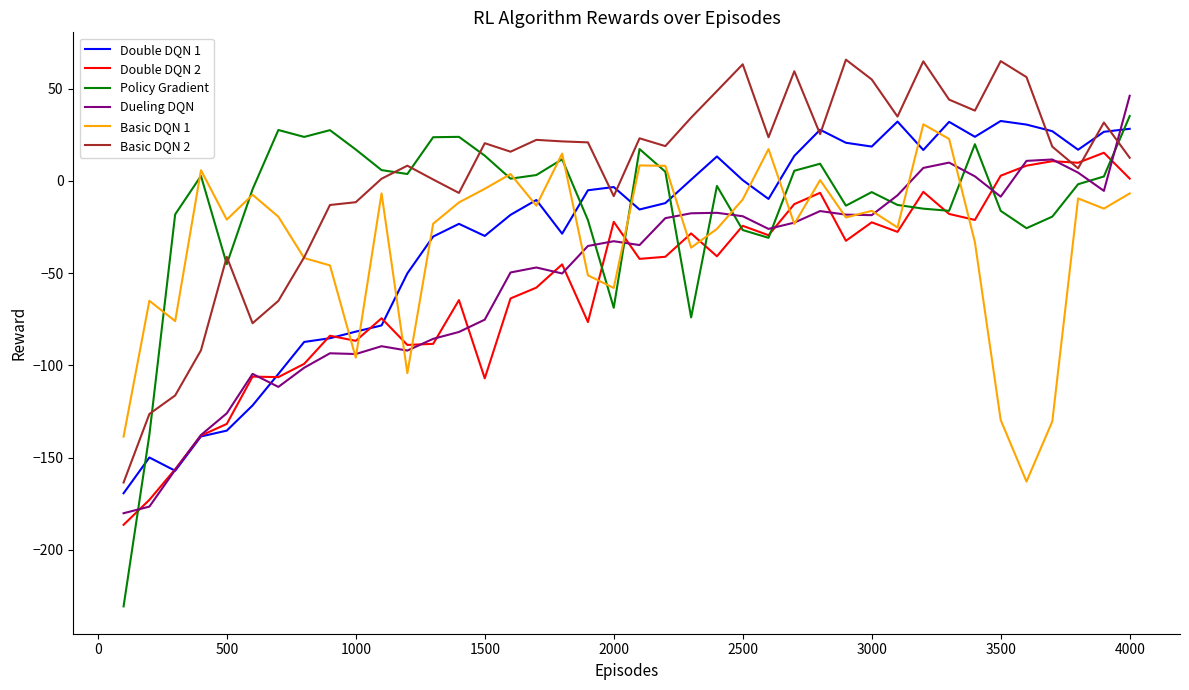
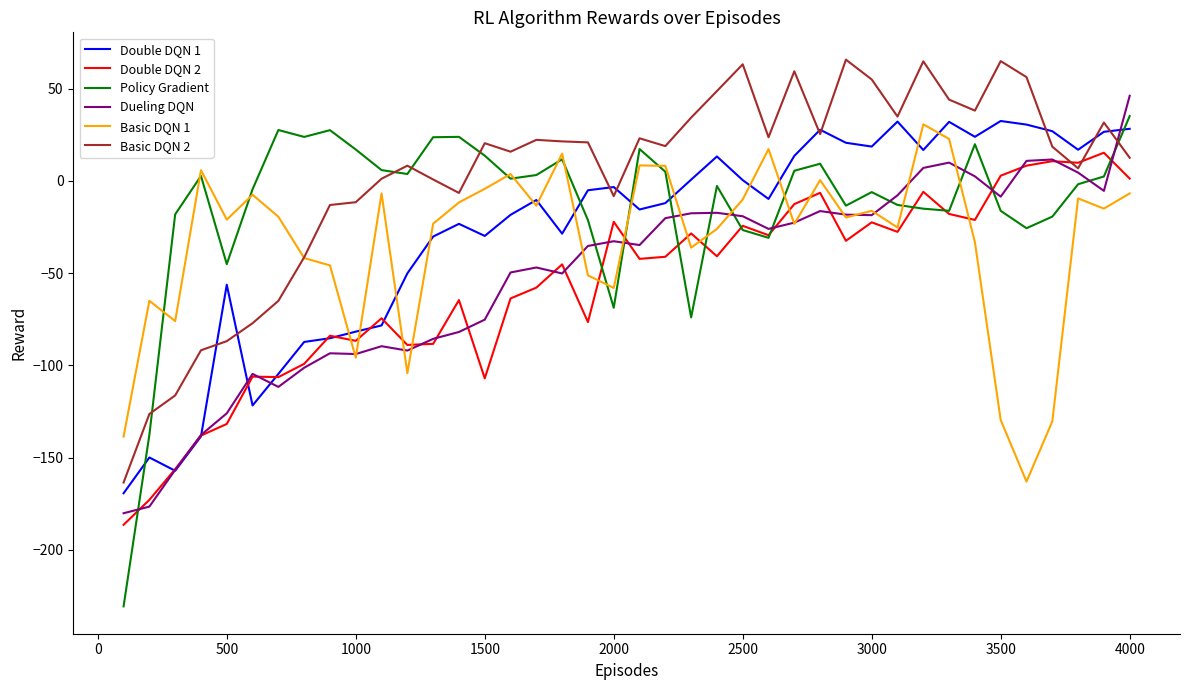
  {
    "Double DQN 1": {
-     "500": -135,
+     "500": -56,
      "1000": -82,
      "1500": -30,
      "2000": -3,
      "2500": 0,
      "3000": 19,
      "3500": 32,
      "4000": 28
    },
    "Double DQN 2": {
      "500": -132,
      "1000": -87,
      "1500": -107,
      "2000": -22,
      "2500": -24,
      "3000": -22,
      "3500": 3,
      "4000": 1
    },
    "Policy Gradient": {
      "500": -45,
      "1000": 17,
      "1500": 14,
      "2000": -69,
      "2500": -27,
      "3000": -6,
      "3500": -16,
      "4000": 35
    },
    "Dueling DQN": {
      "500": -126,
      "1000": -94,
      "1500": -75,
      "2000": -33,
      "2500": -19,
      "3000": -19,
      "3500": -9,
      "4000": 46
    },
    "Basic DQN 1": {
      "500": -21,
      "1000": -96,
      "1500": -4,
      "2000": -58,
      "2500": -10,
      "3000": -16,
      "3500": -130,
      "4000": -7
    },
    "Basic DQN 2": {
-     "500": -41,
+     "500": -87,
      "1000": -12,
      "1500": 20,
      "2000": -8,
      "2500": 63,
      "3000": 55,
      "3500": 65,
      "4000": 12
    }
  }
